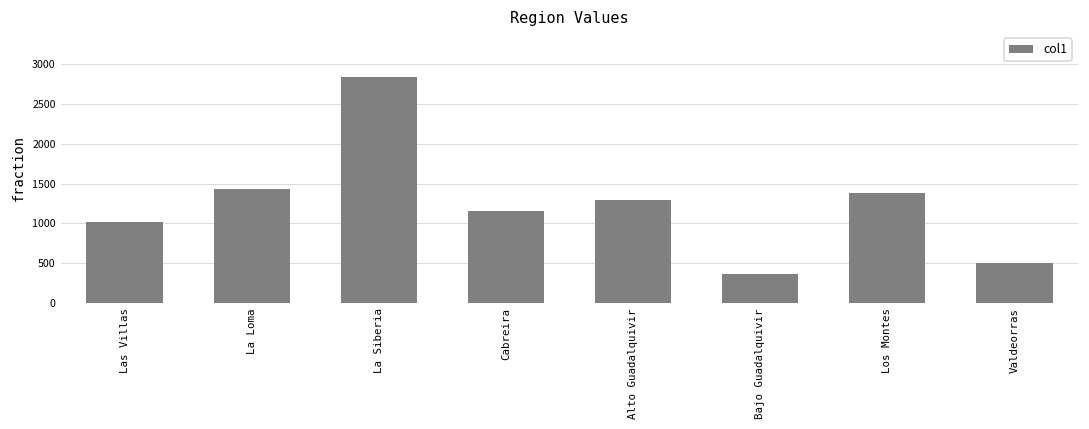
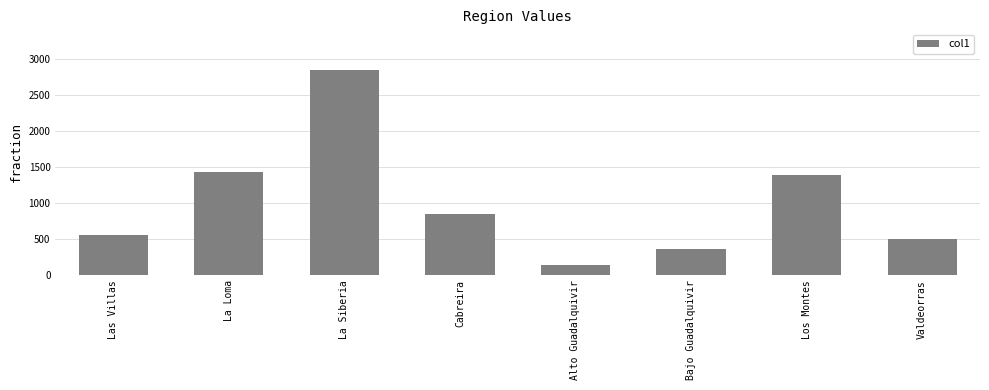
  {
-   "Las Villas": 1000,
+   "Las Villas": 600,
    "La Loma": 1400,
    "La Siberia": 2800,
-   "Cabreira": 1200,
-   "Alto Guadalquivir": 1300,
+   "Cabreira": 800,
+   "Alto Guadalquivir": 100,
    "Bajo Guadalquivir": 400,
    "Los Montes": 1400,
    "Valdeorras": 500
  }
